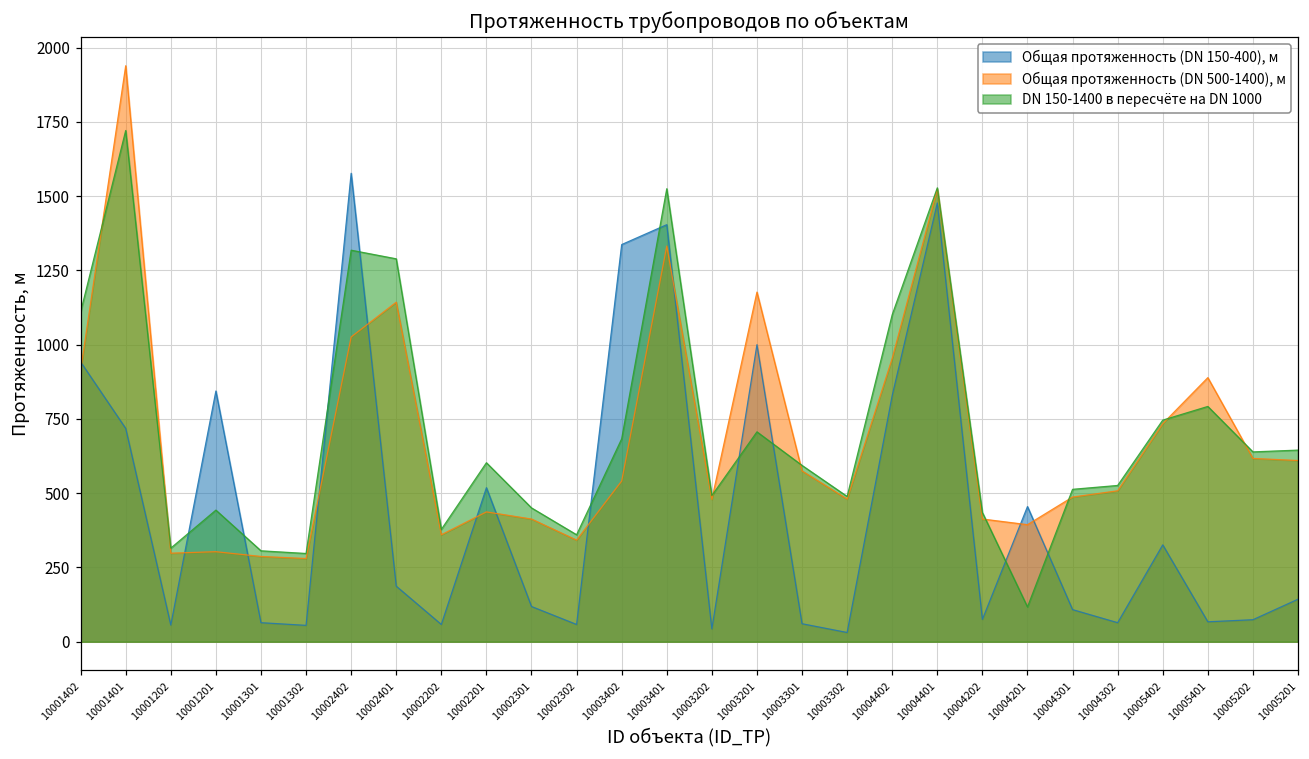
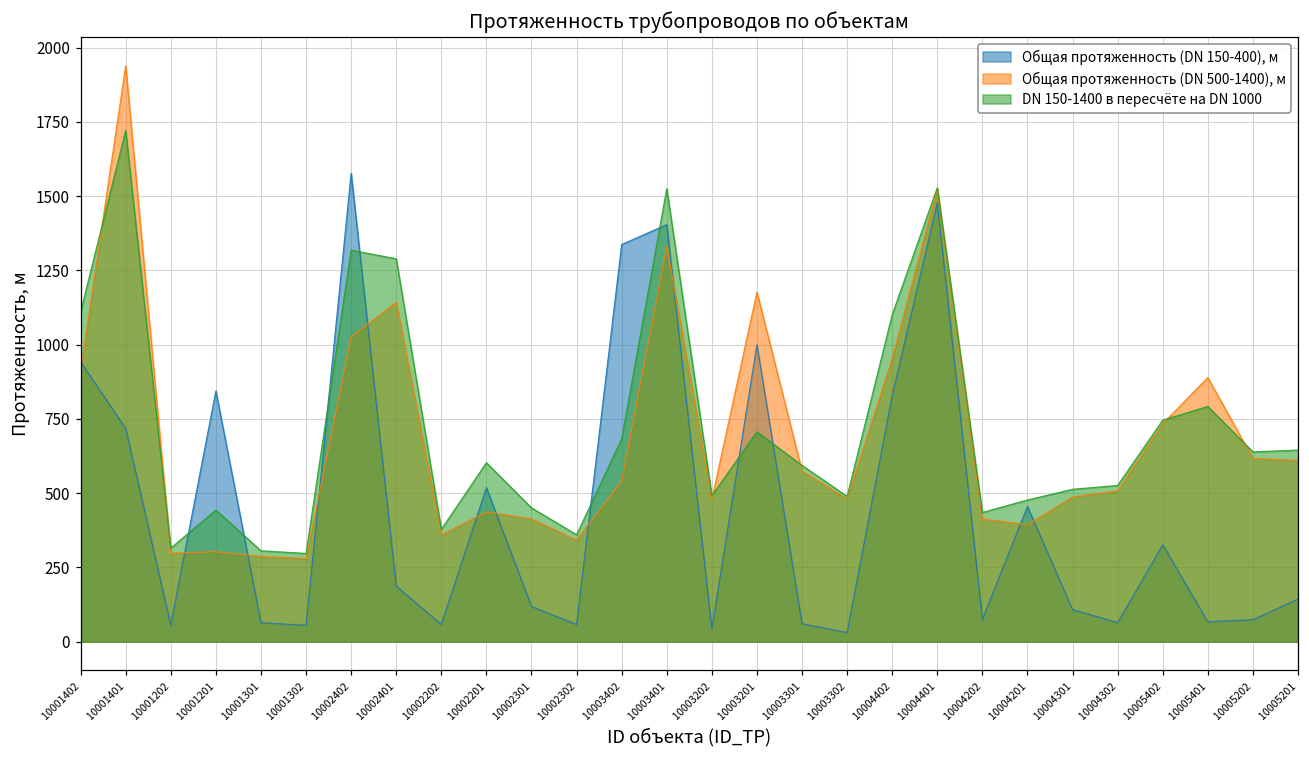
  {
    "Общая протяженность (DN 150-400), м": {
      "10001402": 940,
      "10001401": 720,
      "10001202": 60,
      "10001201": 840,
      "10001301": 60,
      "10001302": 60,
      "10002402": 1580,
      "10002401": 190,
      "10002202": 60,
      "10002201": 520,
      "10002301": 120,
      "10002302": 60,
      "10003402": 1340,
      "10003401": 1400,
      "10003202": 40,
      "10003201": 1000,
      "10003301": 60,
      "10003302": 30,
      "10004402": 830,
      "10004401": 1480,
      "10004202": 80,
      "10004201": 460,
      "10004301": 110,
      "10004302": 60,
      "10005402": 330,
      "10005401": 70,
      "10005202": 70,
      "10005201": 140
    },
    "Общая протяженность (DN 500-1400), м": {
      "10001402": 910,
      "10001401": 1940,
      "10001202": 300,
      "10001201": 300,
      "10001301": 290,
      "10001302": 280,
      "10002402": 1030,
      "10002401": 1140,
      "10002202": 360,
      "10002201": 440,
      "10002301": 410,
      "10002302": 340,
      "10003402": 540,
      "10003401": 1330,
      "10003202": 480,
      "10003201": 1180,
      "10003301": 580,
      "10004402": 950,
      "10004202": 410,
      "10004201": 390,
      "10004301": 490,
      "10004302": 510,
      "10005402": 730,
      "10005401": 890,
      "10005202": 620,
      "10005201": 610
    },
    "DN 150-1400 в пересчёте на DN 1000": {
      "10001402": 1110,
      "10001401": 1720,
      "10001202": 320,
      "10001201": 440,
      "10001301": 310,
      "10001302": 300,
      "10002402": 1320,
      "10002401": 1290,
      "10002202": 380,
      "10002201": 600,
      "10002301": 450,
      "10002302": 360,
      "10003402": 680,
      "10003401": 1530,
      "10003202": 490,
      "10003201": 710,
      "10003301": 590,
      "10004402": 1100,
      "10004202": 440,
-     "10004201": 120,
+     "10004201": 480,
      "10004301": 510,
      "10004302": 530,
      "10005402": 750,
      "10005401": 790,
      "10005202": 640,
      "10005201": 650
    }
  }
